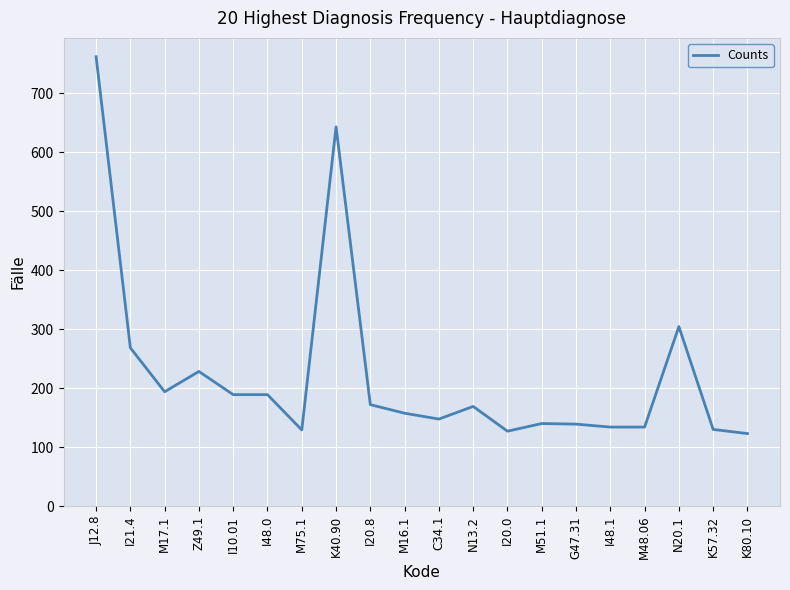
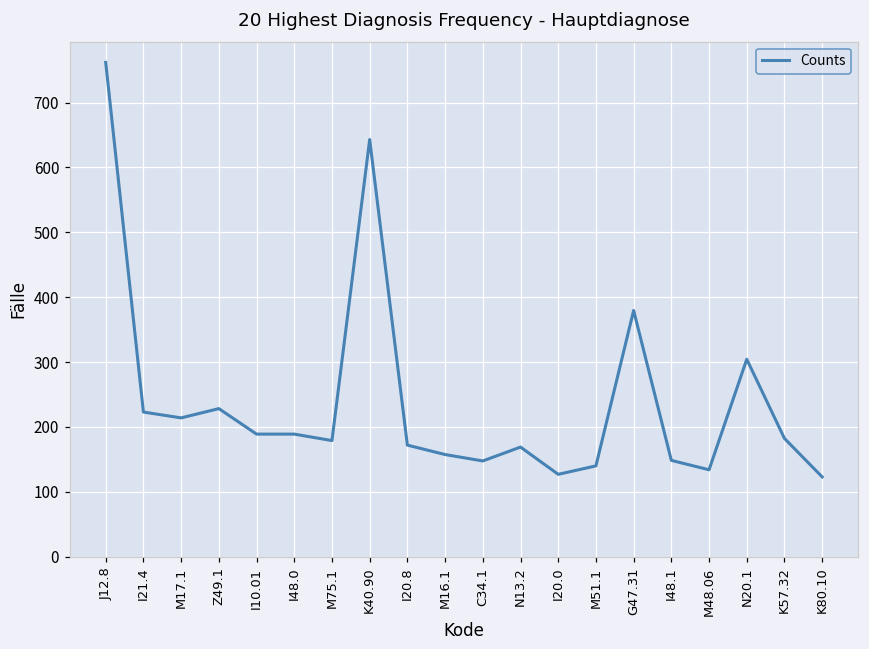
  {
    "J12.8": 760,
-   "I21.4": 270,
-   "M17.1": 190,
+   "I21.4": 220,
+   "M17.1": 210,
    "Z49.1": 230,
    "I10.01": 190,
    "I48.0": 190,
-   "M75.1": 130,
+   "M75.1": 180,
    "K40.90": 640,
    "I20.8": 170,
    "M16.1": 160,
    "C34.1": 150,
    "N13.2": 170,
    "I20.0": 130,
    "M51.1": 140,
-   "G47.31": 140,
-   "I48.1": 130,
+   "G47.31": 380,
+   "I48.1": 150,
    "M48.06": 130,
    "N20.1": 300,
-   "K57.32": 130,
+   "K57.32": 180,
    "K80.10": 120
  }
